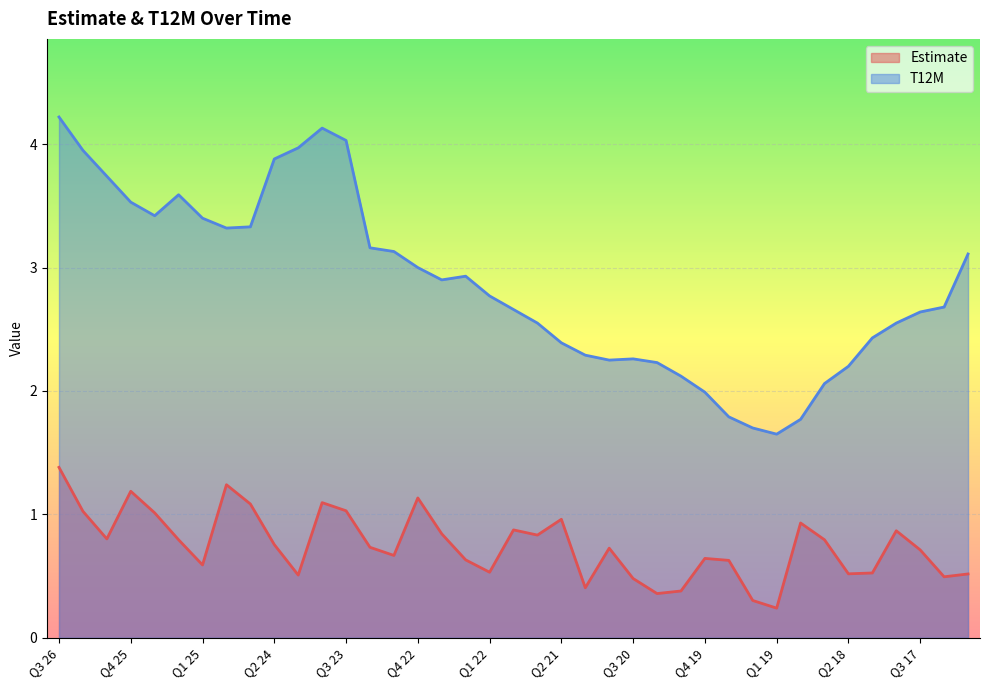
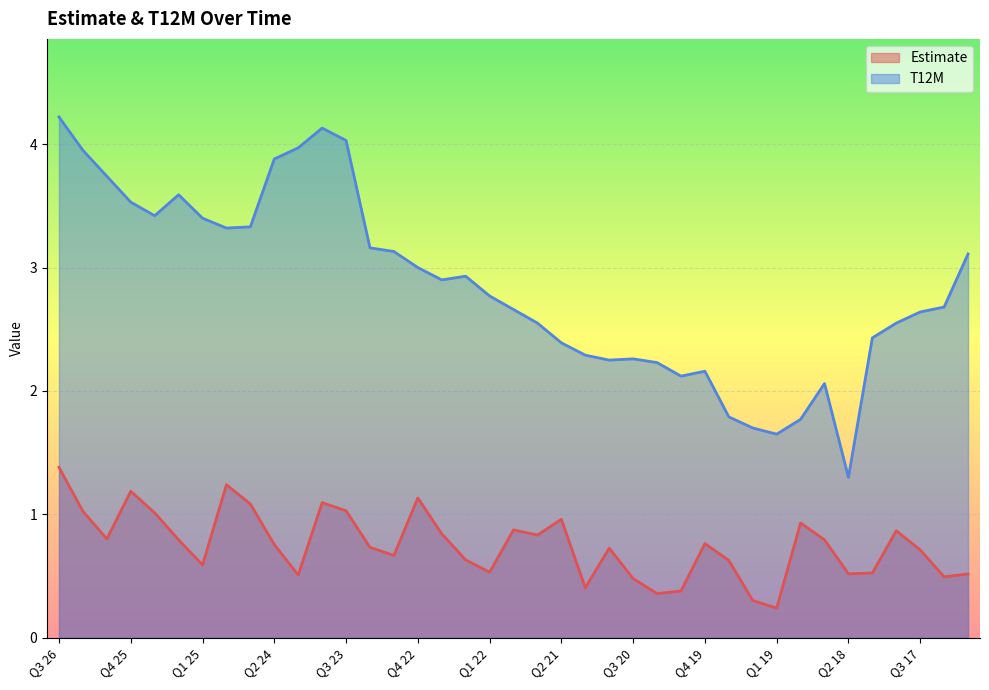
  {
    "Estimate": {
      "Q3 26": 1.38,
      "Q4 25": 1.19,
      "Q1 25": 0.59,
      "Q2 24": 0.76,
      "Q3 23": 1.03,
      "Q4 22": 1.13,
      "Q1 22": 0.53,
      "Q2 21": 0.96,
      "Q3 20": 0.48,
-     "Q4 19": 0.64,
+     "Q4 19": 0.76,
      "Q1 19": 0.24,
      "Q2 18": 0.52,
      "Q3 17": 0.71
    },
    "T12M": {
      "Q3 26": 4.22,
      "Q4 25": 3.53,
      "Q1 25": 3.40,
      "Q2 24": 3.88,
      "Q3 23": 4.03,
      "Q4 22": 3.00,
      "Q1 22": 2.77,
      "Q2 21": 2.39,
      "Q3 20": 2.26,
-     "Q4 19": 1.99,
+     "Q4 19": 2.16,
      "Q1 19": 1.65,
-     "Q2 18": 2.2,
+     "Q2 18": 1.3,
      "Q3 17": 2.64
    }
  }
